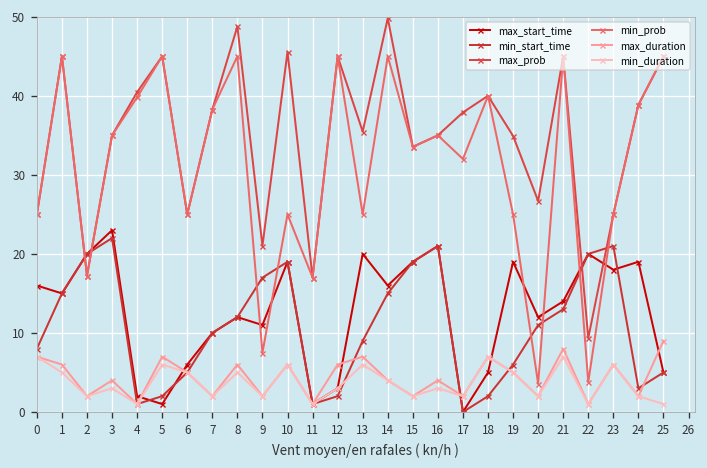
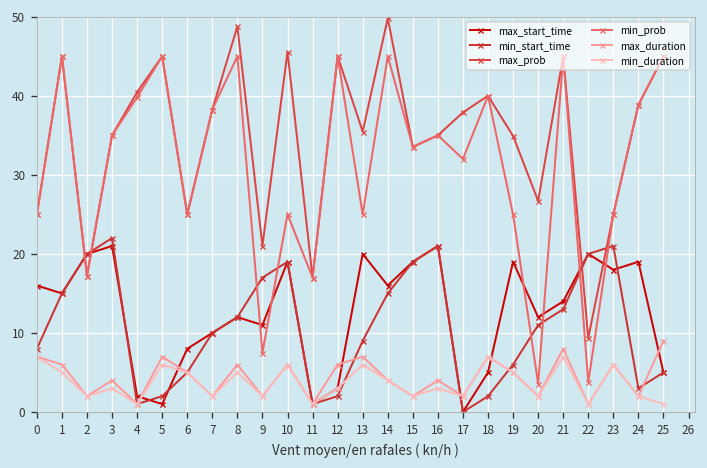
  {
    "max_start_time": {
      "0": 16,
-     "3": 23,
+     "3": 21,
      "4": 2,
      "5": 1,
-     "6": 6,
+     "6": 8,
      "9": 11,
      "13": 20,
      "14": 16,
      "18": 5,
      "19": 19,
      "20": 12,
      "21": 14,
      "23": 18,
      "24": 19
    }
  }
